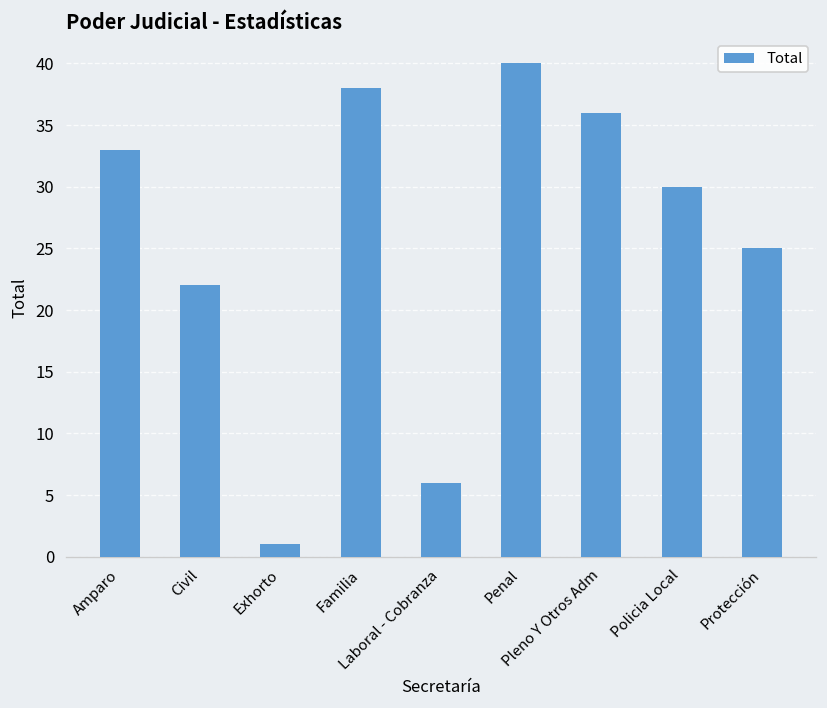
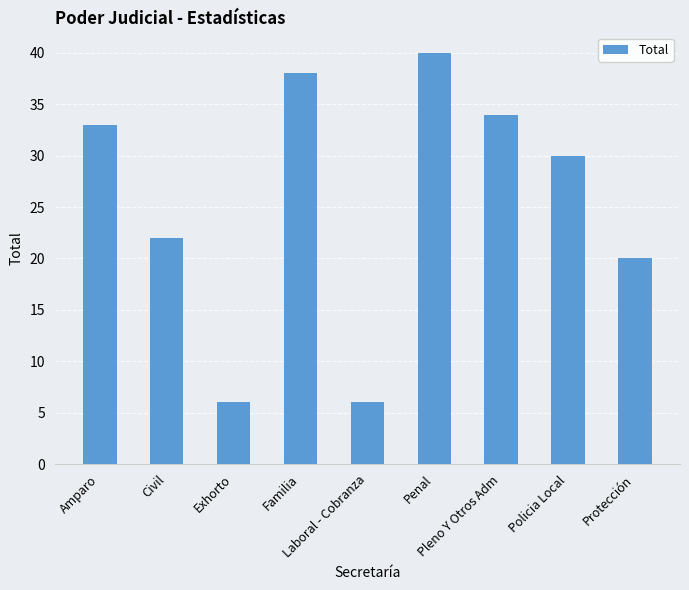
  {
    "Amparo": 33,
    "Civil": 22,
-   "Exhorto": 1,
+   "Exhorto": 6,
    "Familia": 38,
    "Laboral - Cobranza": 6,
    "Penal": 40,
-   "Pleno Y Otros Adm": 36,
+   "Pleno Y Otros Adm": 34,
    "Policia Local": 30,
-   "Protección": 25
+   "Protección": 20
  }
